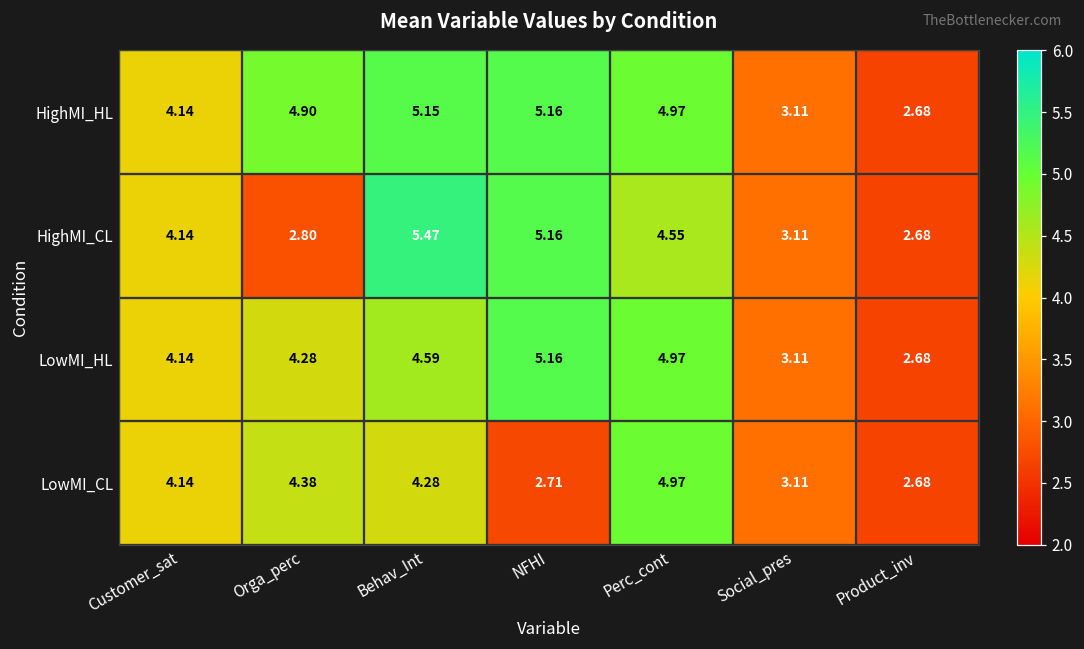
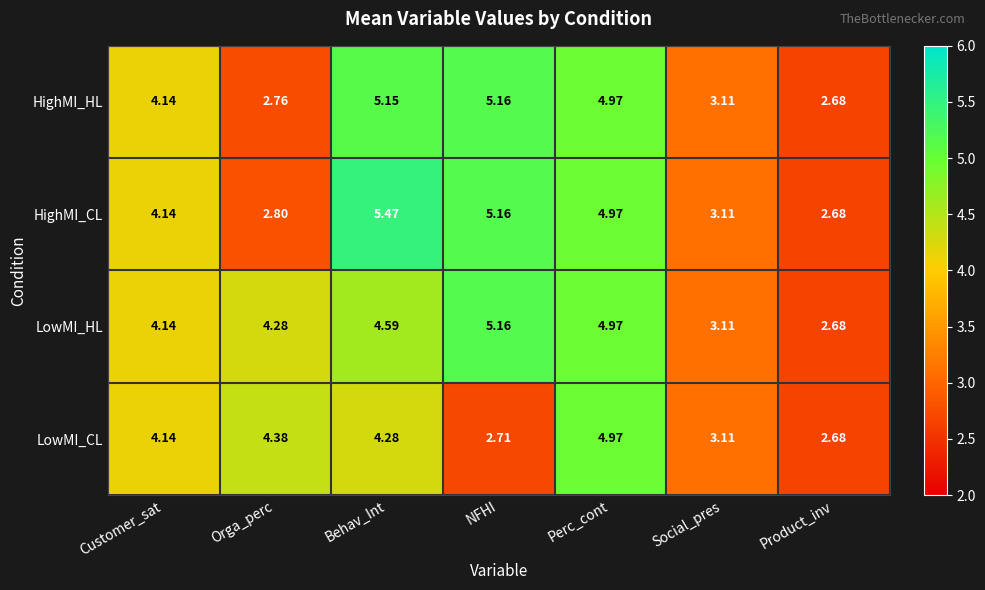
  {
    "HighMI_HL": {
      "Customer_sat": 4.14,
-     "Orga_perc": 4.90,
+     "Orga_perc": 2.76,
      "Behav_Int": 5.15,
      "NFHI": 5.16,
      "Perc_cont": 4.97,
      "Social_pres": 3.11,
      "Product_inv": 2.68
    },
    "HighMI_CL": {
      "Customer_sat": 4.14,
      "Orga_perc": 2.80,
      "Behav_Int": 5.47,
      "NFHI": 5.16,
-     "Perc_cont": 4.55,
+     "Perc_cont": 4.97,
      "Social_pres": 3.11,
      "Product_inv": 2.68
    },
    "LowMI_HL": {
      "Customer_sat": 4.14,
      "Orga_perc": 4.28,
      "Behav_Int": 4.59,
      "NFHI": 5.16,
      "Perc_cont": 4.97,
      "Social_pres": 3.11,
      "Product_inv": 2.68
    },
    "LowMI_CL": {
      "Customer_sat": 4.14,
      "Orga_perc": 4.38,
      "Behav_Int": 4.28,
      "NFHI": 2.71,
      "Perc_cont": 4.97,
      "Social_pres": 3.11,
      "Product_inv": 2.68
    }
  }
